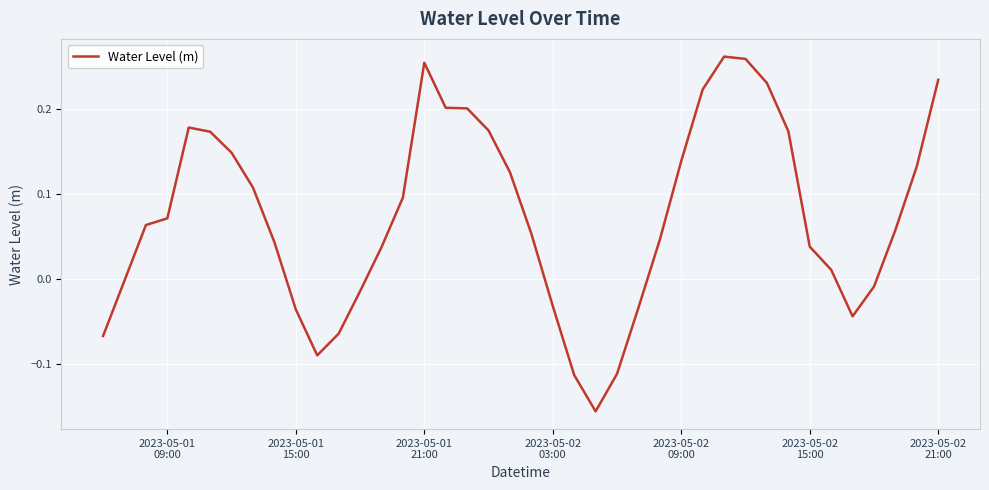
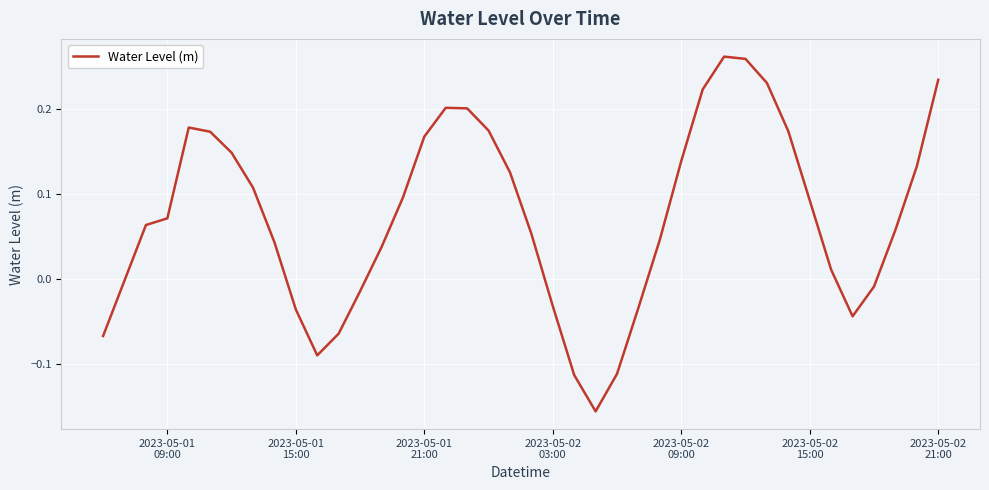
  {
    "2023-05-01 09:00": 0.07,
    "2023-05-01 15:00": -0.04,
-   "2023-05-01 21:00": 0.25,
+   "2023-05-01 21:00": 0.17,
    "2023-05-02 03:00": -0.03,
    "2023-05-02 09:00": 0.14,
-   "2023-05-02 15:00": 0.04,
+   "2023-05-02 15:00": 0.09,
    "2023-05-02 21:00": 0.23
  }
